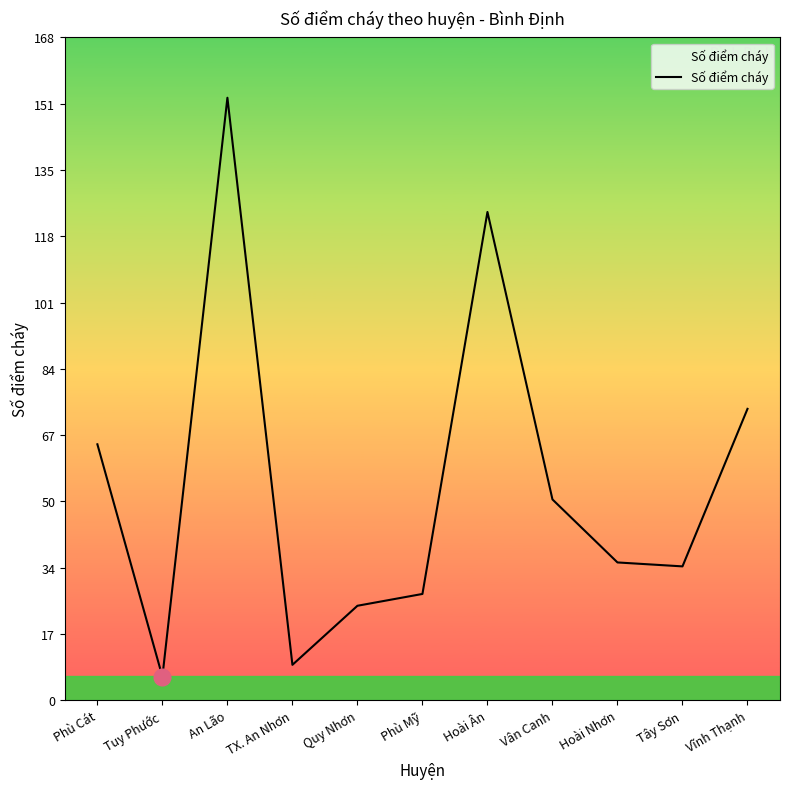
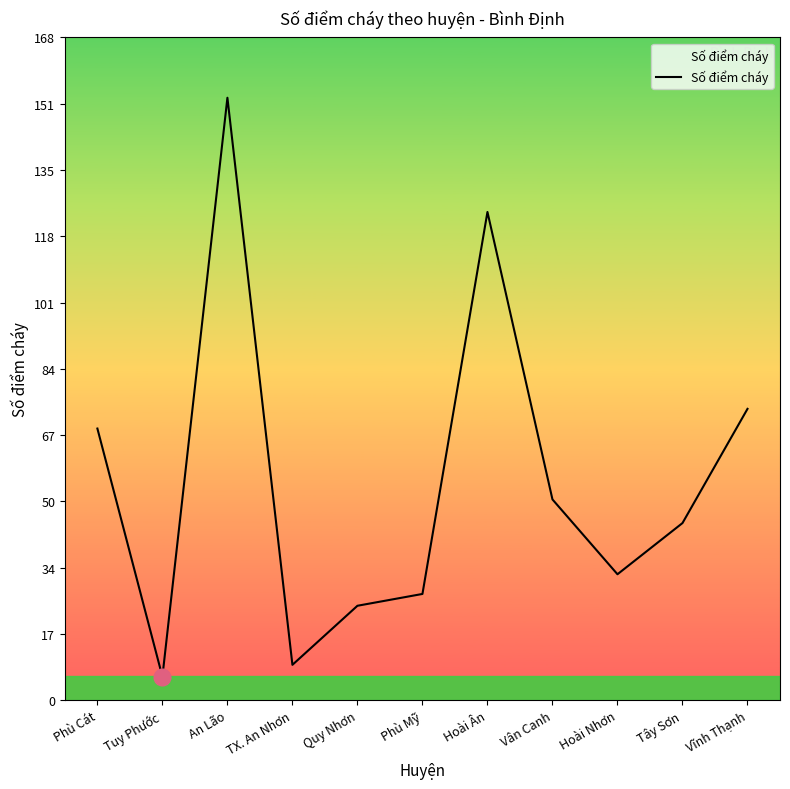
  {
    "Số điểm cháy": {
-     "Phù Cát": 65,
+     "Phù Cát": 69,
      "An Lão": 153,
      "TX. An Nhơn": 9,
      "Quy Nhơn": 24,
      "Phù Mỹ": 27,
      "Hoài Ân": 124,
      "Vân Canh": 51,
-     "Hoài Nhơn": 35,
-     "Tây Sơn": 34,
+     "Hoài Nhơn": 32,
+     "Tây Sơn": 45,
      "Vĩnh Thạnh": 74
    }
  }
